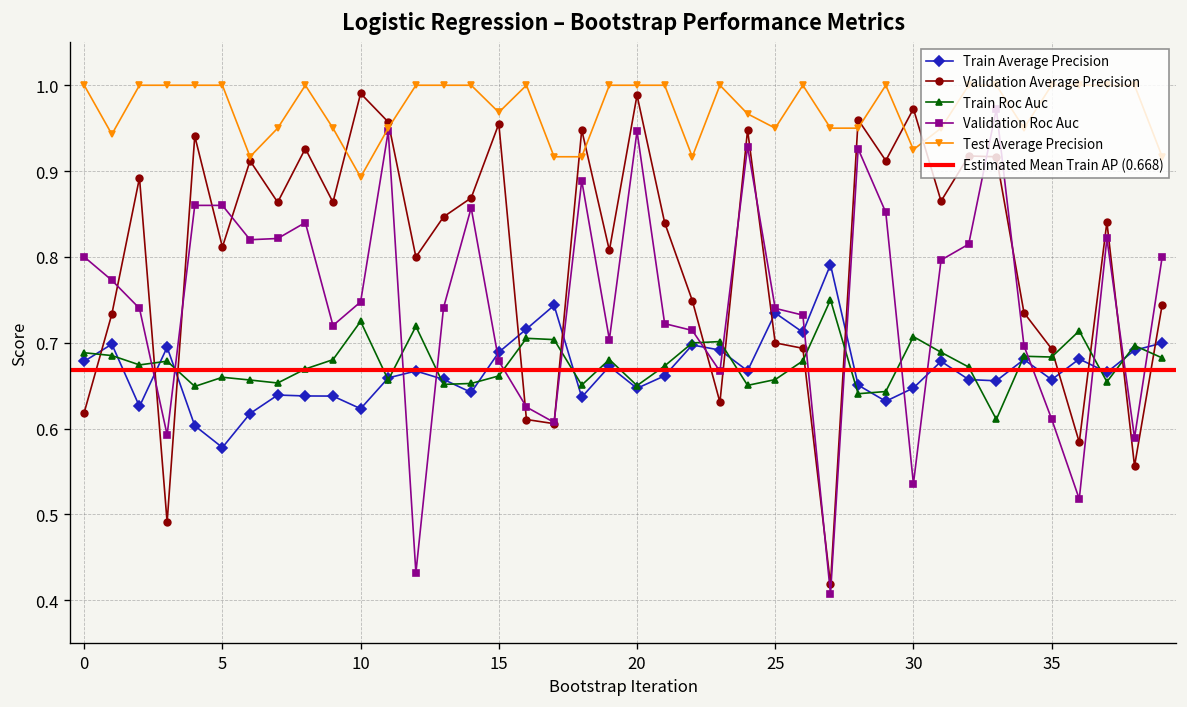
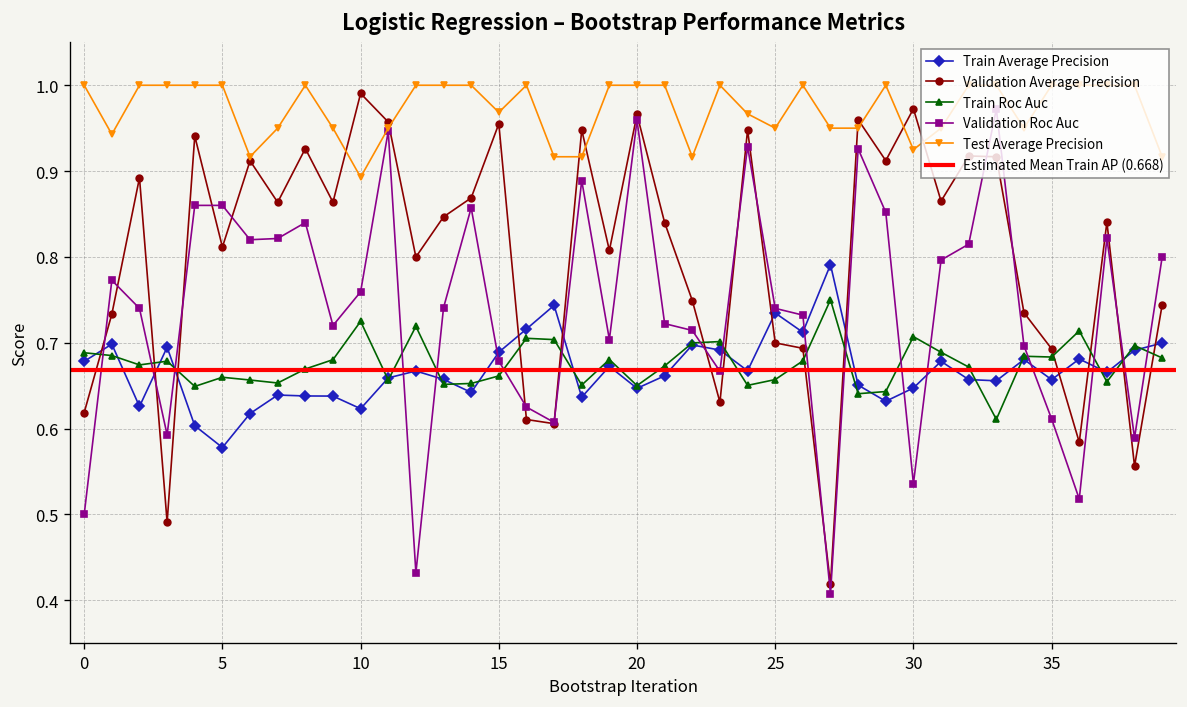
  {
    "Train Average Precision": {
      "0": 0.68,
      "5": 0.58,
      "10": 0.62,
      "15": 0.69,
      "25": 0.73,
      "30": 0.65,
      "35": 0.66
    },
    "Validation Average Precision": {
      "0": 0.62,
      "5": 0.81,
      "10": 0.99,
      "15": 0.96,
-     "20": 0.99,
+     "20": 0.97,
      "25": 0.70,
      "30": 0.97,
      "35": 0.69
    },
    "Train Roc Auc": {
      "0": 0.69,
      "5": 0.66,
      "10": 0.72,
      "15": 0.66,
      "25": 0.66,
      "30": 0.71,
      "35": 0.68
    },
    "Validation Roc Auc": {
-     "0": 0.8,
+     "0": 0.5,
      "5": 0.86,
-     "10": 0.75,
+     "10": 0.76,
      "15": 0.68,
-     "20": 0.95,
+     "20": 0.96,
      "25": 0.74,
      "30": 0.54,
      "35": 0.61
    },
    "Test Average Precision": {
      "0": 1.00,
      "5": 1.00,
      "10": 0.89,
      "15": 0.97,
      "20": 1.00,
      "25": 0.95,
      "30": 0.93
    }
  }
